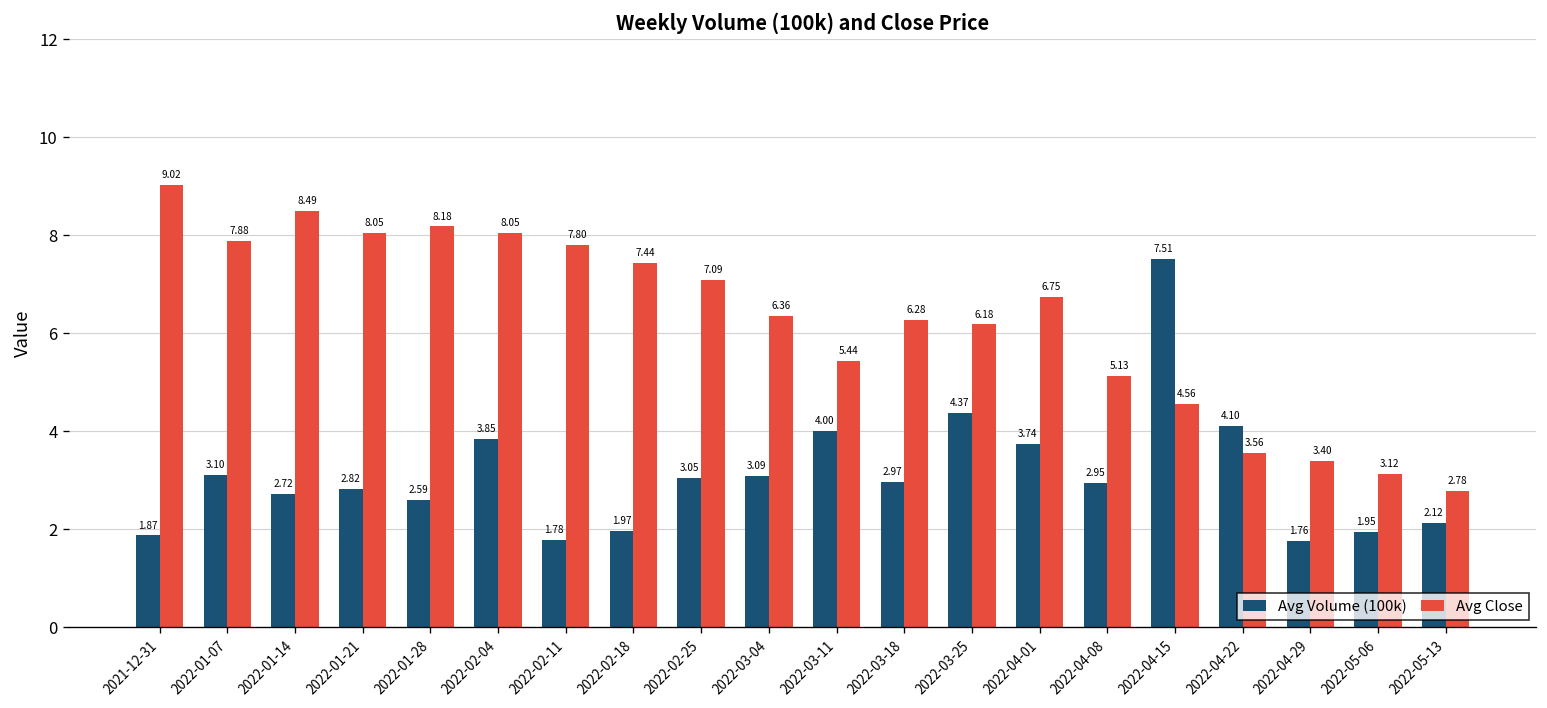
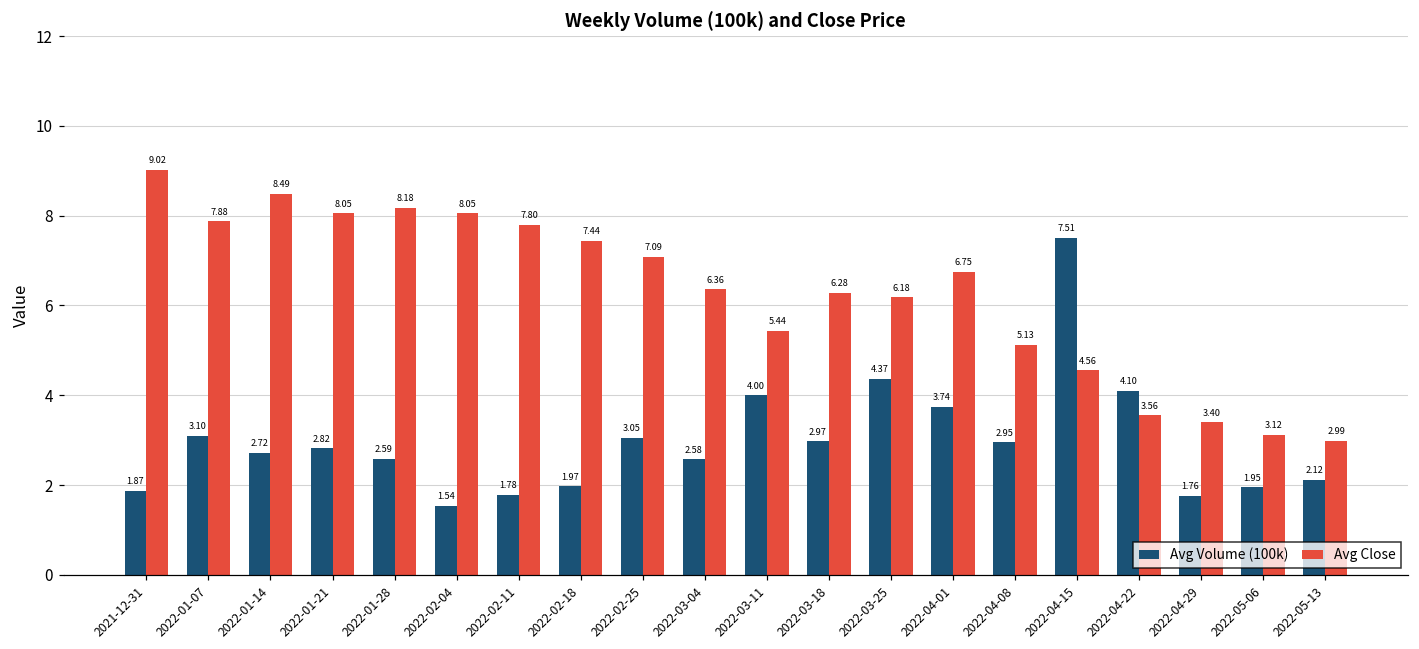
  {
    "Avg Volume (100k)": {
      "2021-12-31": 1.87,
      "2022-01-07": 3.10,
      "2022-01-14": 2.72,
      "2022-01-21": 2.82,
      "2022-01-28": 2.59,
-     "2022-02-04": 3.85,
+     "2022-02-04": 1.54,
      "2022-02-11": 1.78,
      "2022-02-18": 1.97,
      "2022-02-25": 3.05,
-     "2022-03-04": 3.09,
+     "2022-03-04": 2.58,
      "2022-03-11": 4.00,
      "2022-03-18": 2.97,
      "2022-03-25": 4.37,
      "2022-04-01": 3.74,
      "2022-04-08": 2.95,
      "2022-04-15": 7.51,
      "2022-04-22": 4.10,
      "2022-04-29": 1.76,
      "2022-05-06": 1.95,
      "2022-05-13": 2.12
    },
    "Avg Close": {
      "2021-12-31": 9.02,
      "2022-01-07": 7.88,
      "2022-01-14": 8.49,
      "2022-01-21": 8.05,
      "2022-01-28": 8.18,
      "2022-02-04": 8.05,
      "2022-02-11": 7.80,
      "2022-02-18": 7.44,
      "2022-02-25": 7.09,
      "2022-03-04": 6.36,
      "2022-03-11": 5.44,
      "2022-03-18": 6.28,
      "2022-03-25": 6.18,
      "2022-04-01": 6.75,
      "2022-04-08": 5.13,
      "2022-04-15": 4.56,
      "2022-04-22": 3.56,
      "2022-04-29": 3.40,
      "2022-05-06": 3.12,
-     "2022-05-13": 2.78
+     "2022-05-13": 2.99
    }
  }
